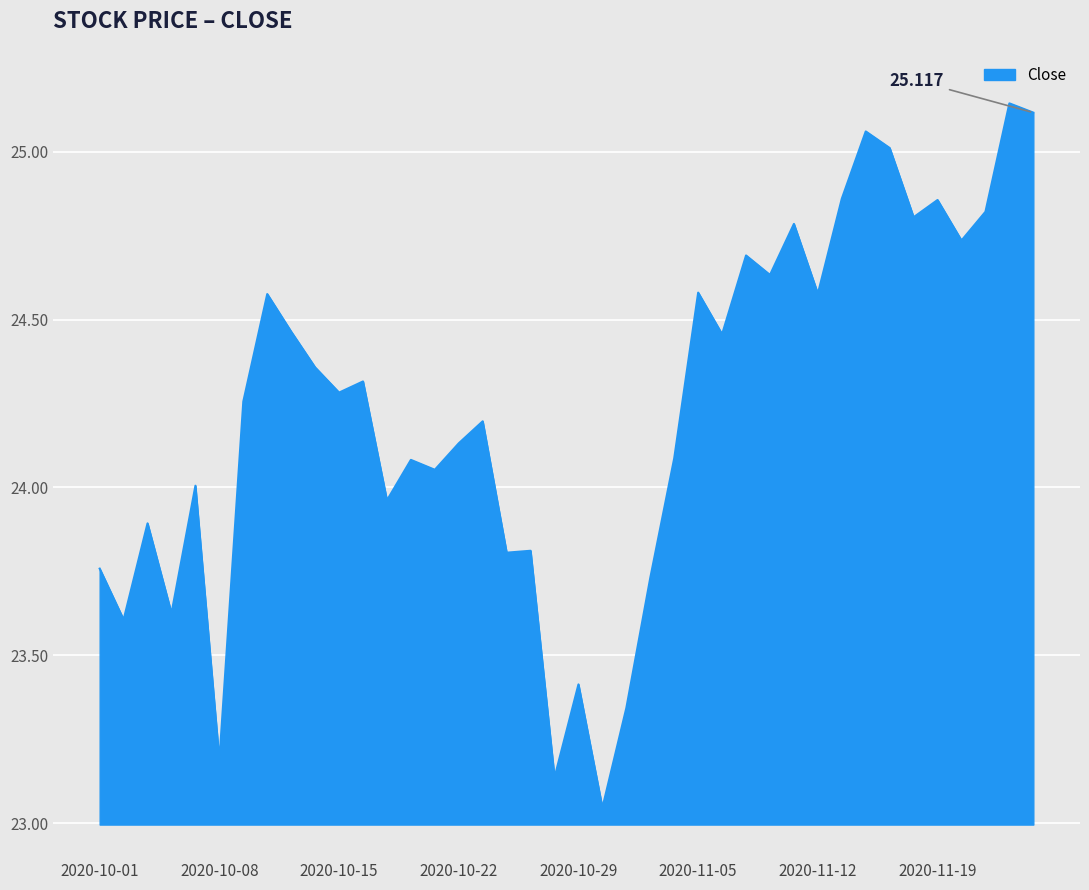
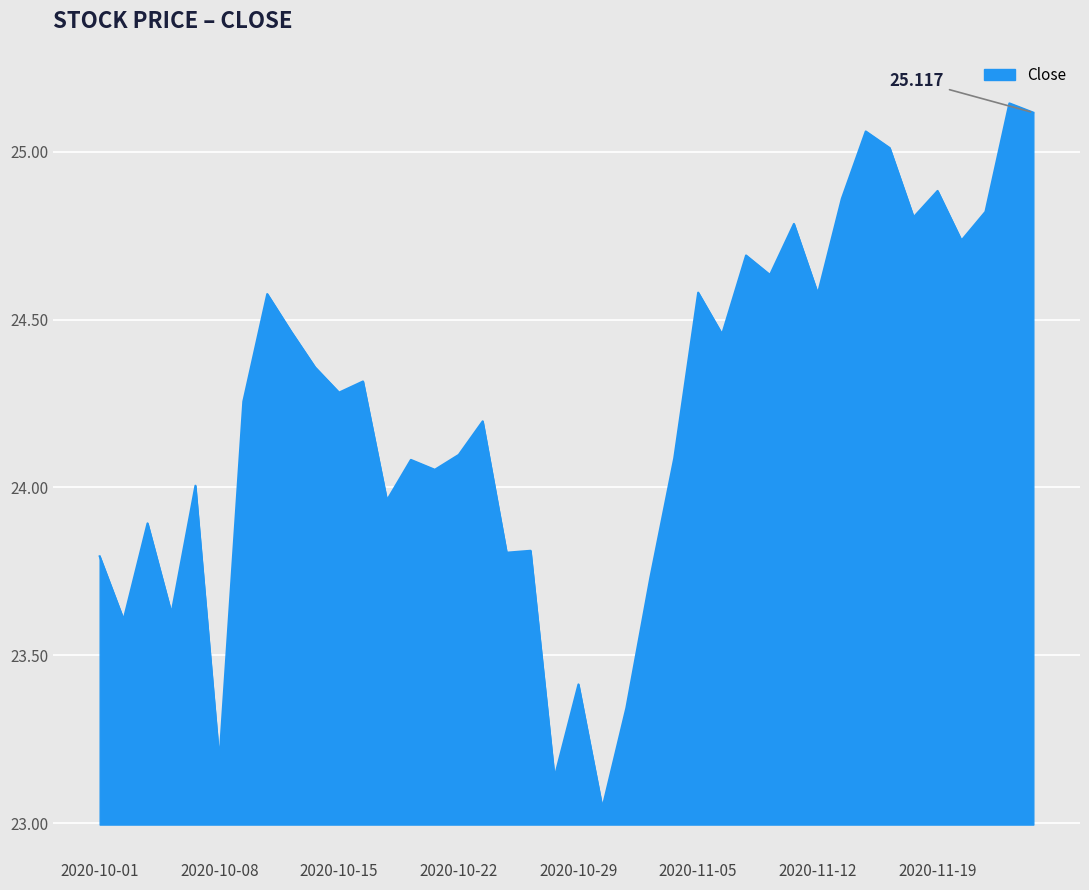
  {
-   "2020-10-01": 23.76,
+   "2020-10-01": 23.79,
    "2020-10-08": 23.19,
    "2020-10-15": 24.28,
-   "2020-10-22": 24.13,
+   "2020-10-22": 24.10,
    "2020-10-29": 23.41,
    "2020-11-05": 24.58,
    "2020-11-12": 24.58,
-   "2020-11-19": 24.86
+   "2020-11-19": 24.88
  }
